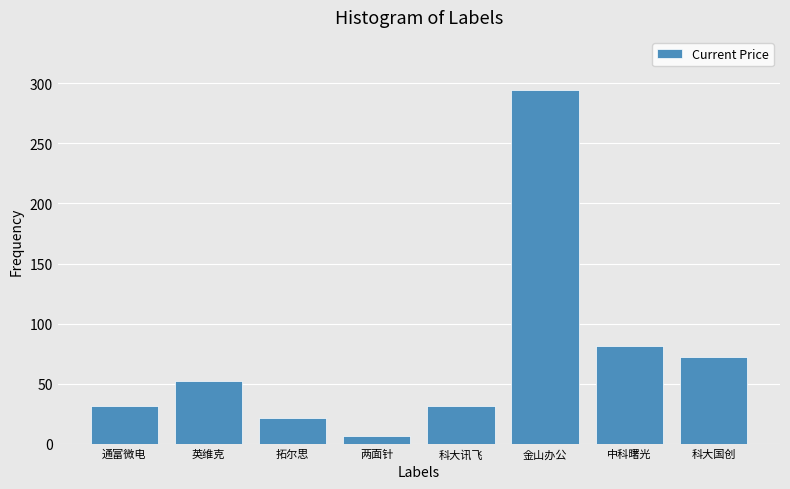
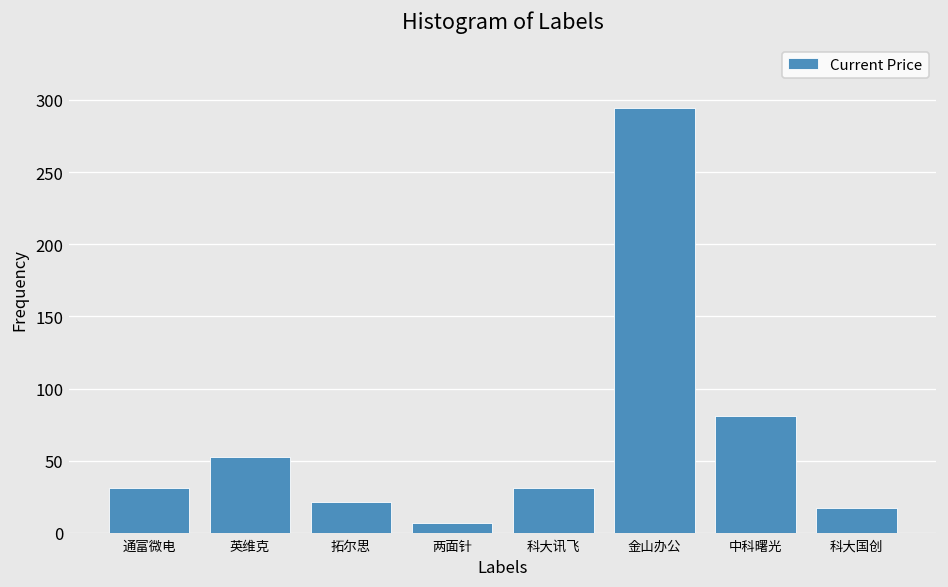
  {
    "通富微电": 31,
    "英维克": 52,
    "拓尔思": 21,
    "两面针": 7,
    "科大讯飞": 31,
    "金山办公": 294,
    "中科曙光": 81,
-   "科大国创": 72
+   "科大国创": 18
  }
